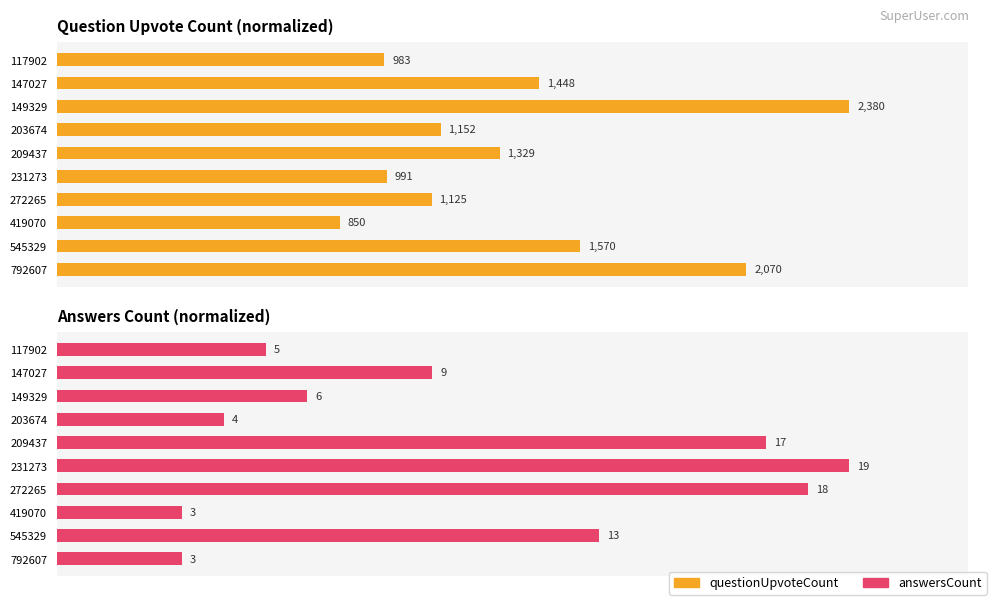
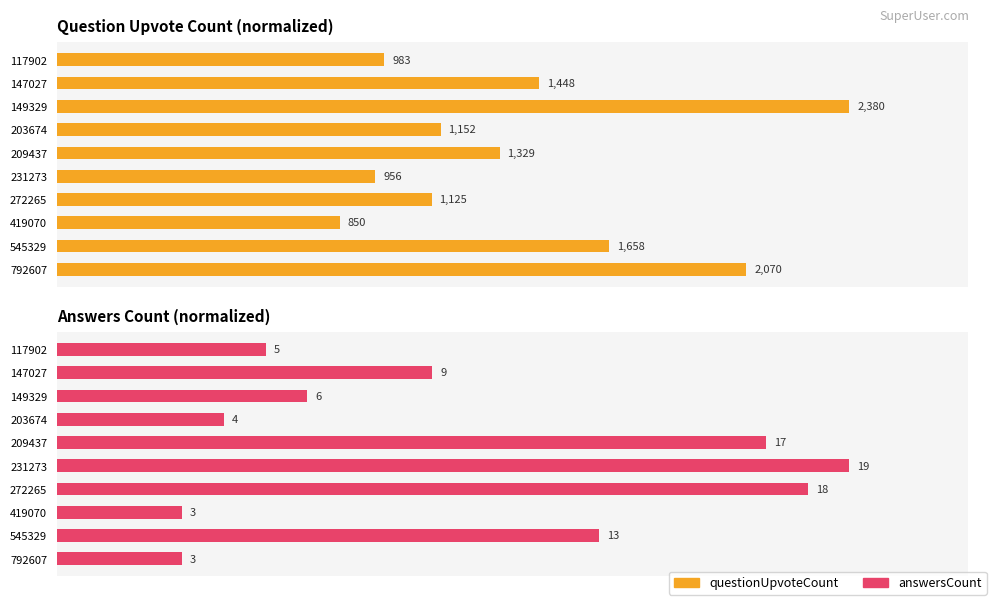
  {
    "Question Upvote Count (normalized)": {
-     "231273": "991",
-     "545329": "1,570"
+     "231273": "956",
+     "545329": "1,658"
    }
  }
